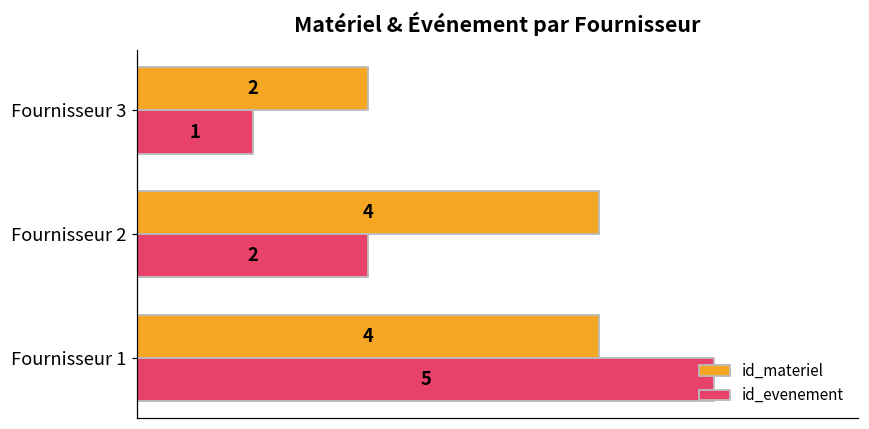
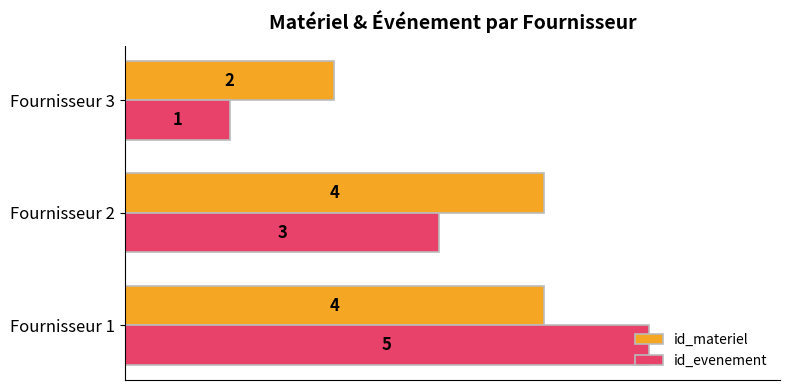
  {
    "id_materiel": {
      "Fournisseur 3": 2,
      "Fournisseur 2": 4,
      "Fournisseur 1": 4
    },
    "id_evenement": {
      "Fournisseur 3": 1,
-     "Fournisseur 2": 2,
+     "Fournisseur 2": 3,
      "Fournisseur 1": 5
    }
  }
